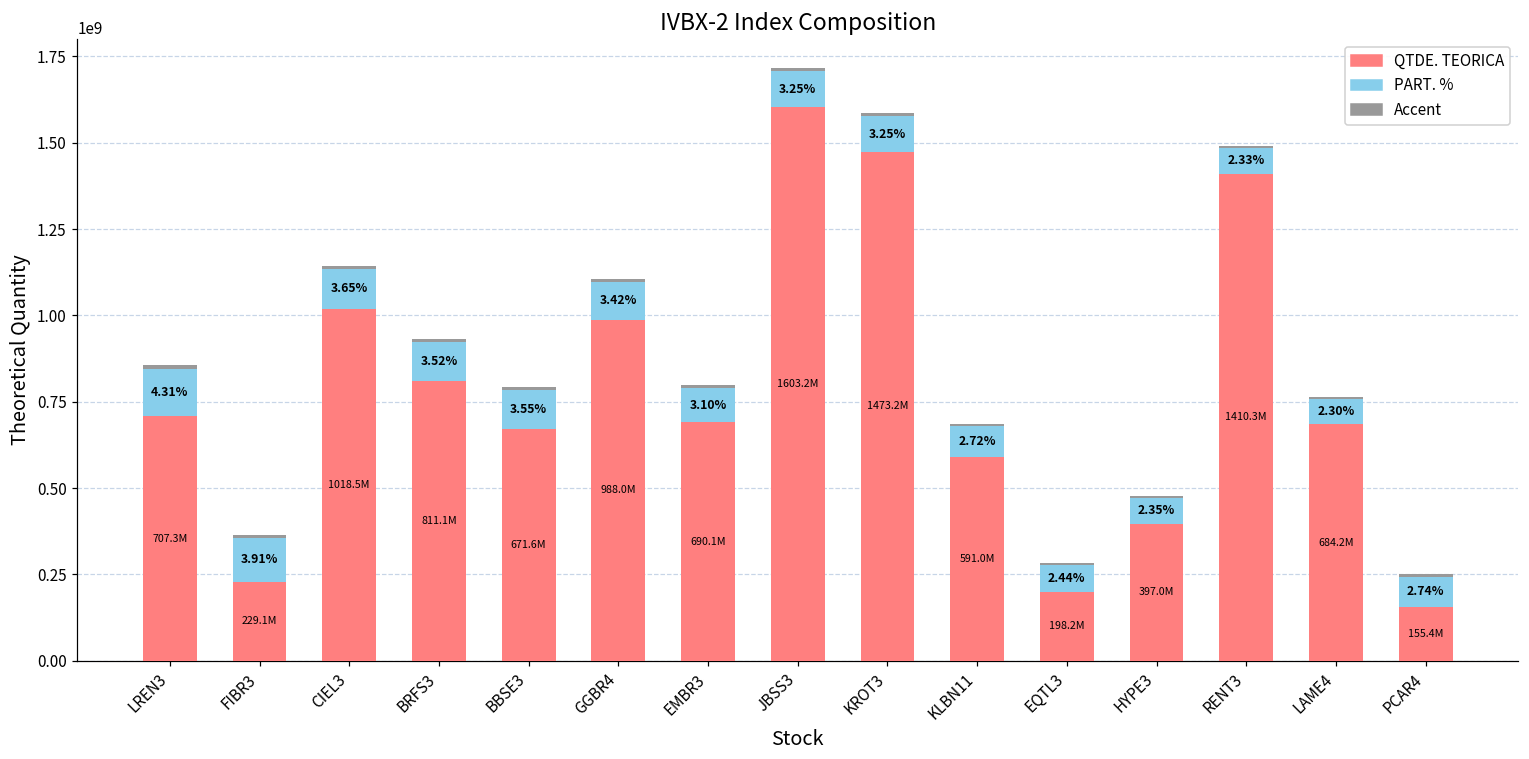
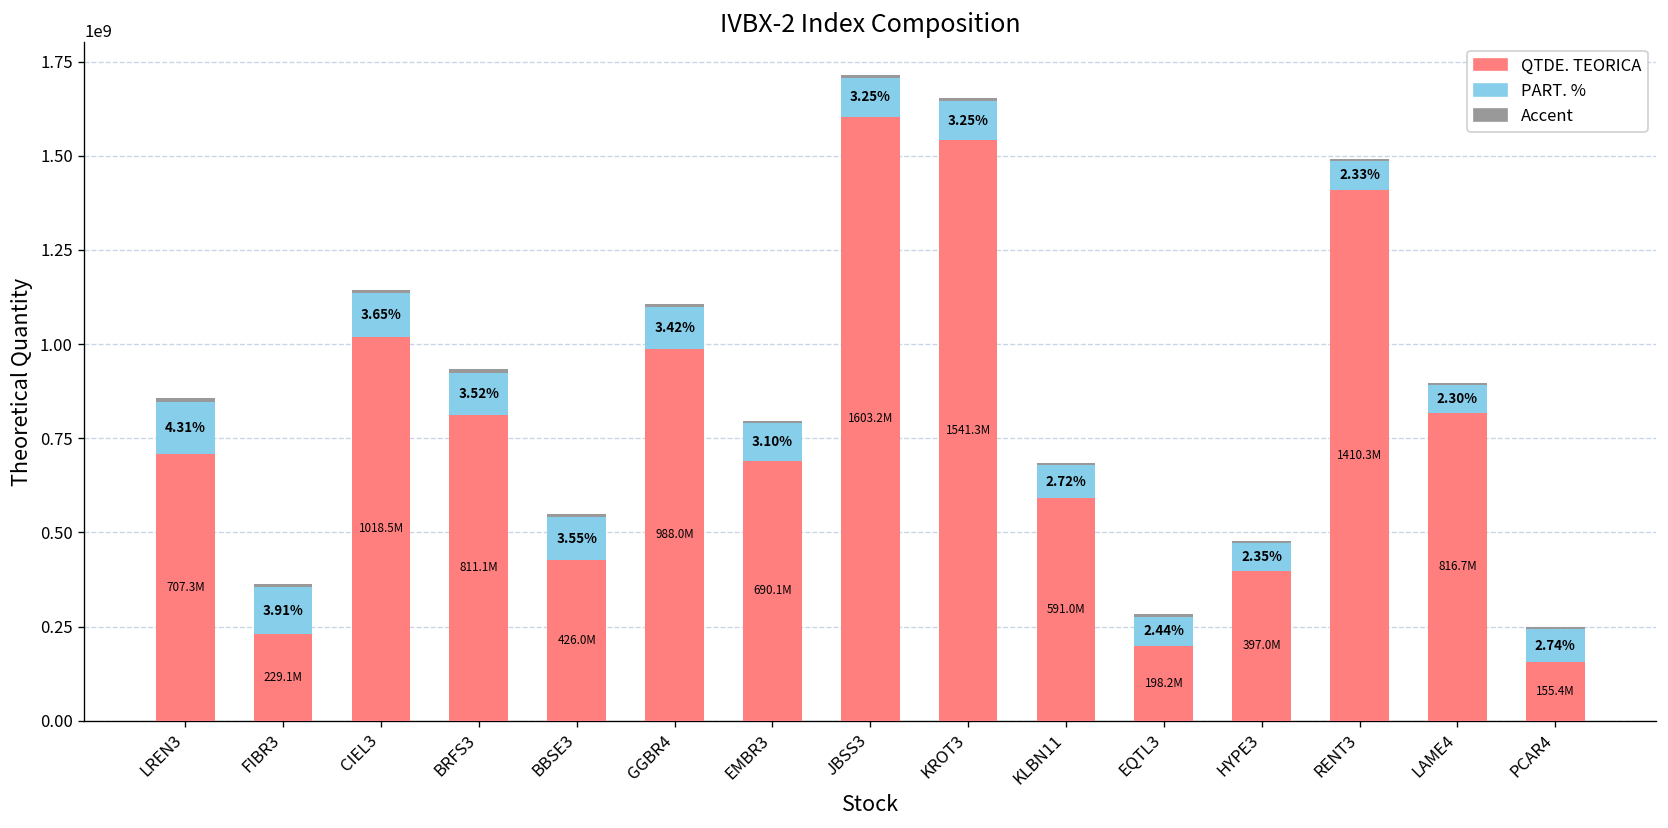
  {
    "QTDE. TEORICA": {
      "LREN3": "707.3M",
      "FIBR3": "229.1M",
      "CIEL3": "1018.5M",
      "BRFS3": "811.1M",
-     "BBSE3": "671.6M",
+     "BBSE3": "426.0M",
      "GGBR4": "988.0M",
      "EMBR3": "690.1M",
      "JBSS3": "1603.2M",
-     "KROT3": "1473.2M",
+     "KROT3": "1541.3M",
      "KLBN11": "591.0M",
      "EQTL3": "198.2M",
      "HYPE3": "397.0M",
      "RENT3": "1410.3M",
-     "LAME4": "684.2M",
+     "LAME4": "816.7M",
      "PCAR4": "155.4M"
    },
    "Accent": {
      "LREN3": "10000000",
      "FIBR3": "10000000",
      "CIEL3": "10000000",
      "BRFS3": "10000000",
      "BBSE3": "10000000",
      "GGBR4": "10000000"
    }
  }
